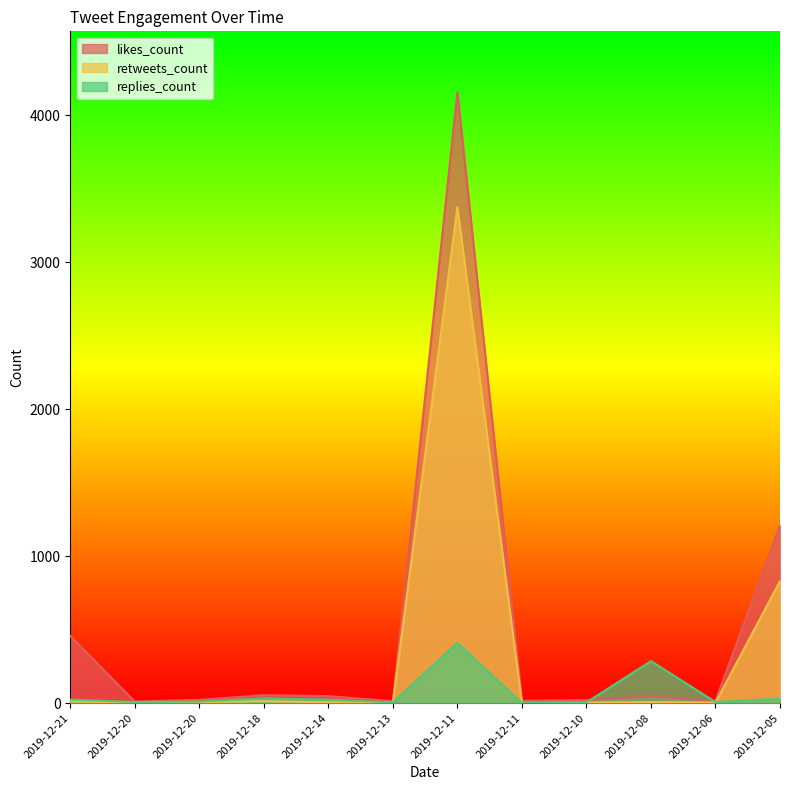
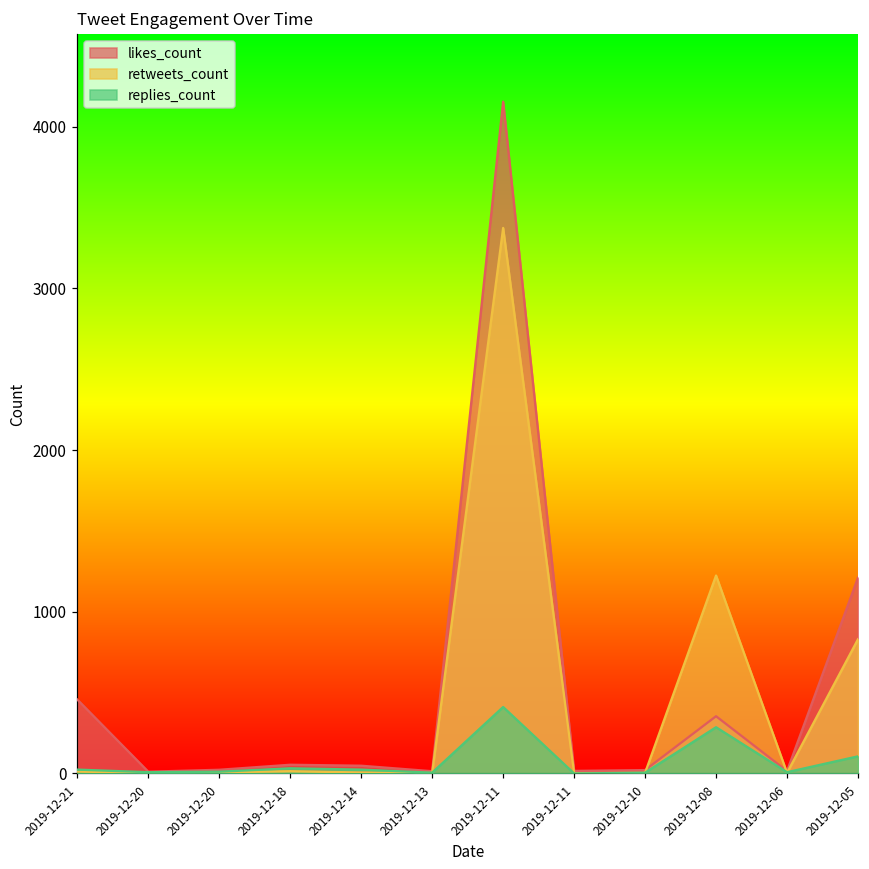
  {
    "likes_count": {
      "2019-12-21": 460,
      "2019-12-18": 50,
      "2019-12-14": 50,
-     "2019-12-08": 50,
+     "2019-12-08": 350,
      "2019-12-05": 1210
    },
    "retweets_count": {
      "2019-12-18": 10,
      "2019-12-14": 10,
-     "2019-12-08": 10,
+     "2019-12-08": 1220,
      "2019-12-05": 830
    },
    "replies_count": {
      "2019-12-18": 30,
      "2019-12-14": 20,
      "2019-12-08": 290,
-     "2019-12-05": 30
+     "2019-12-05": 110
    }
  }
